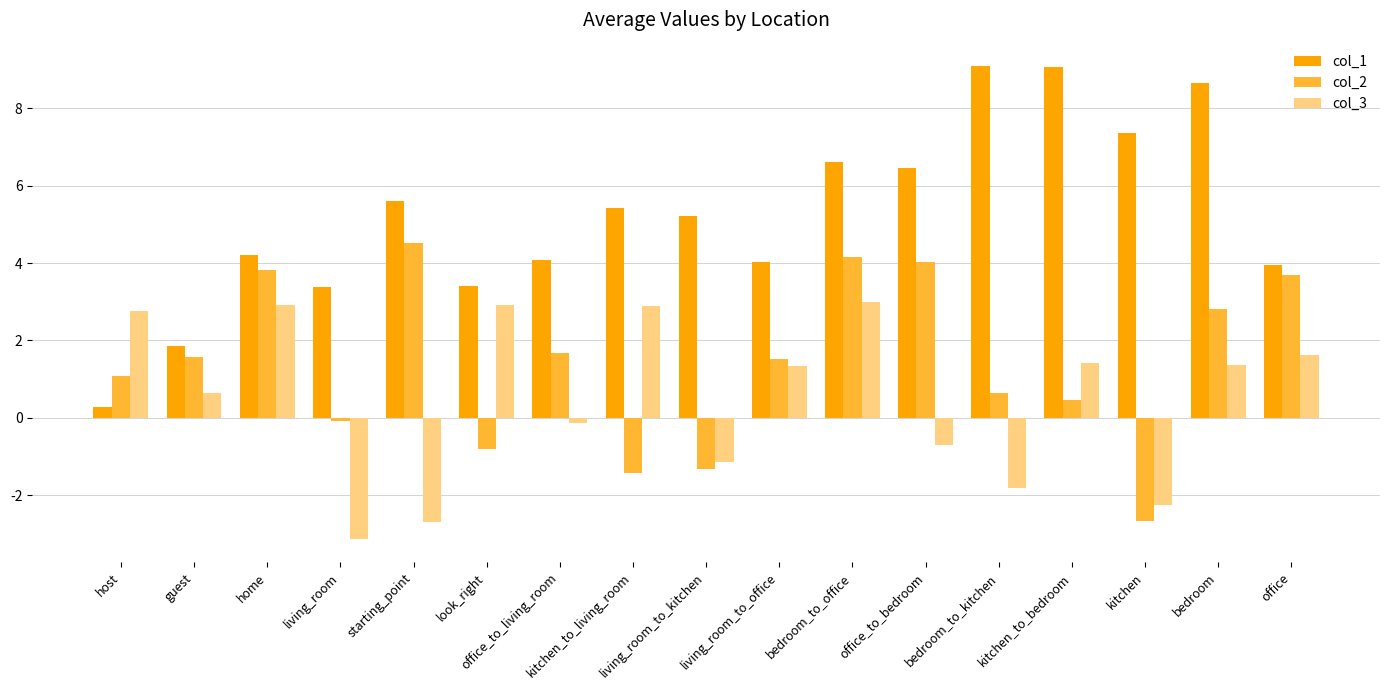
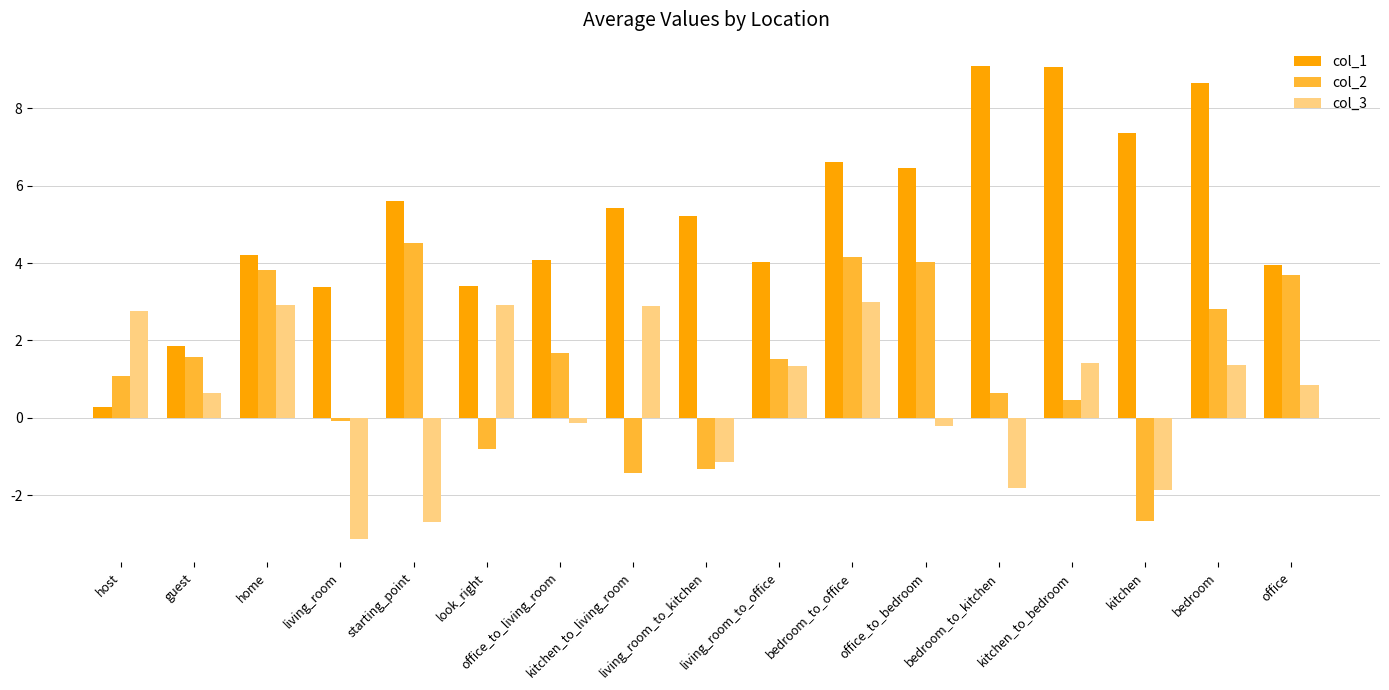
  {
    "col_3": {
      "host": 2.8,
      "guest": 0.6,
      "home": 2.9,
      "living_room": -3.1,
      "starting_point": -2.7,
      "look_right": 2.9,
      "office_to_living_room": -0.1,
      "kitchen_to_living_room": 2.9,
      "living_room_to_kitchen": -1.1,
      "living_room_to_office": 1.3,
      "bedroom_to_office": 3.0,
-     "office_to_bedroom": -0.7,
+     "office_to_bedroom": -0.2,
      "bedroom_to_kitchen": -1.8,
      "kitchen_to_bedroom": 1.4,
-     "kitchen": -2.2,
+     "kitchen": -1.9,
      "bedroom": 1.4,
-     "office": 1.6
+     "office": 0.9
    }
  }
